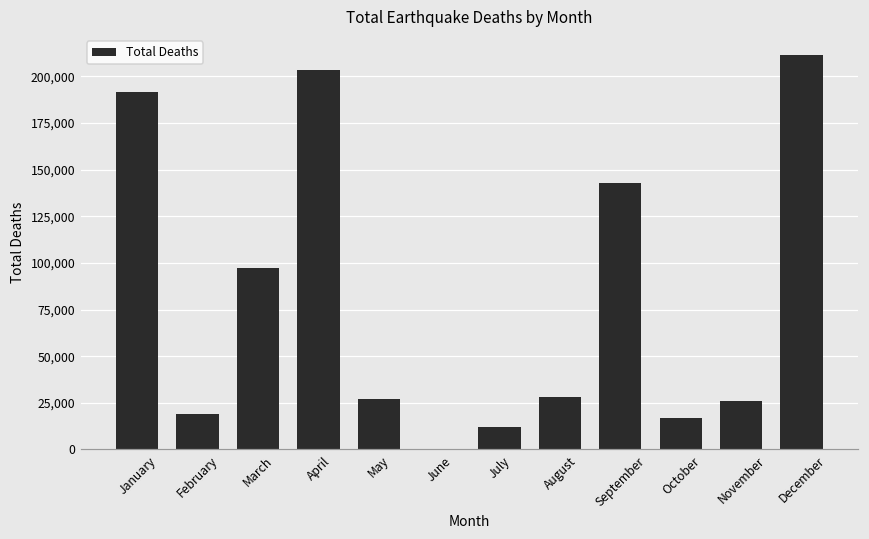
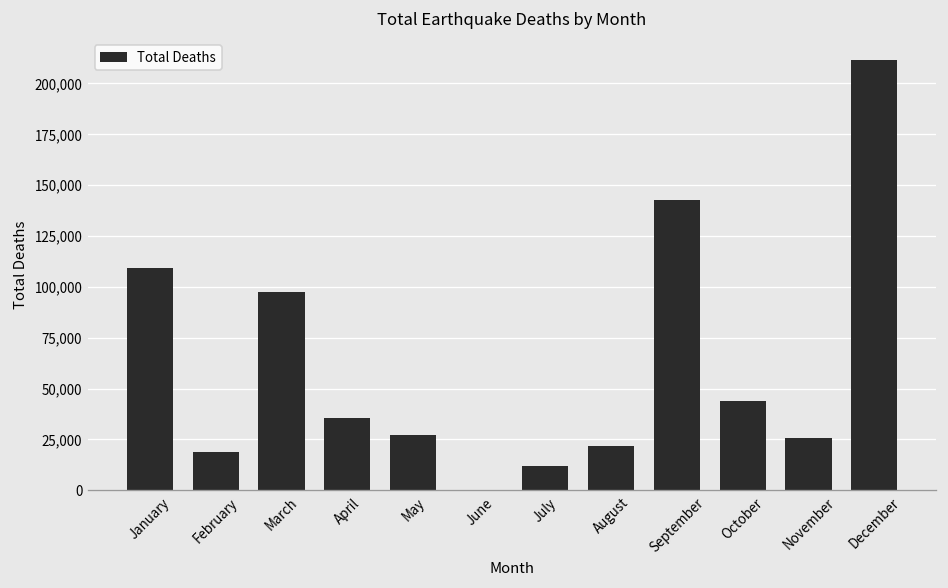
  {
-   "January": "192,000",
+   "January": "109,000",
    "February": "19,000",
    "March": "98,000",
-   "April": "204,000",
+   "April": "36,000",
    "May": "27,000",
    "June": "0",
    "July": "12,000",
-   "August": "28,000",
+   "August": "22,000",
    "September": "143,000",
-   "October": "17,000",
+   "October": "44,000",
    "November": "26,000",
    "December": "212,000"
  }
